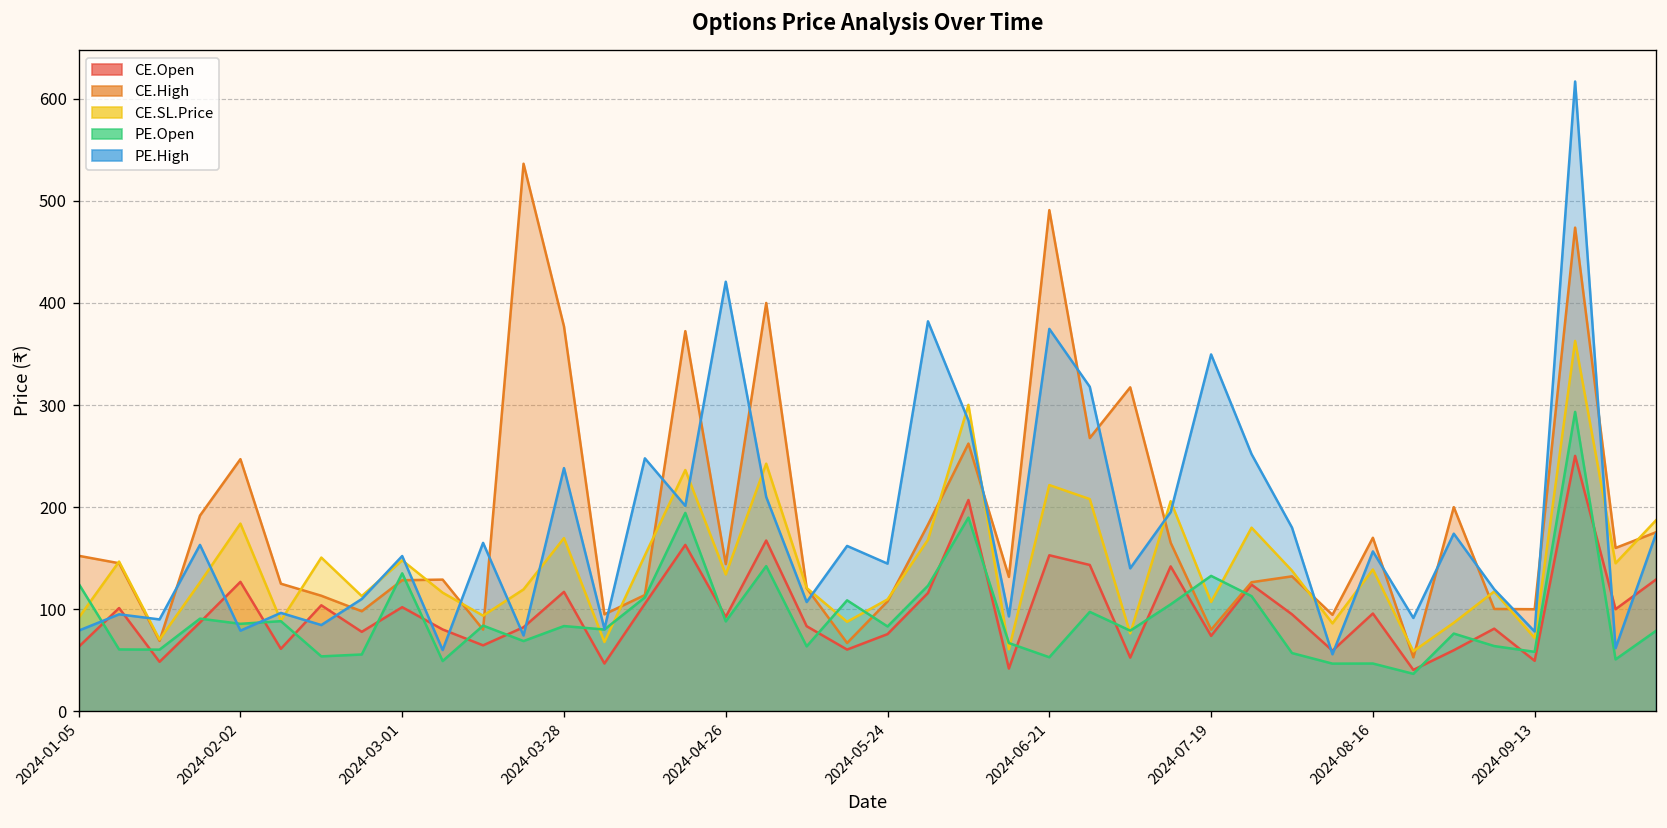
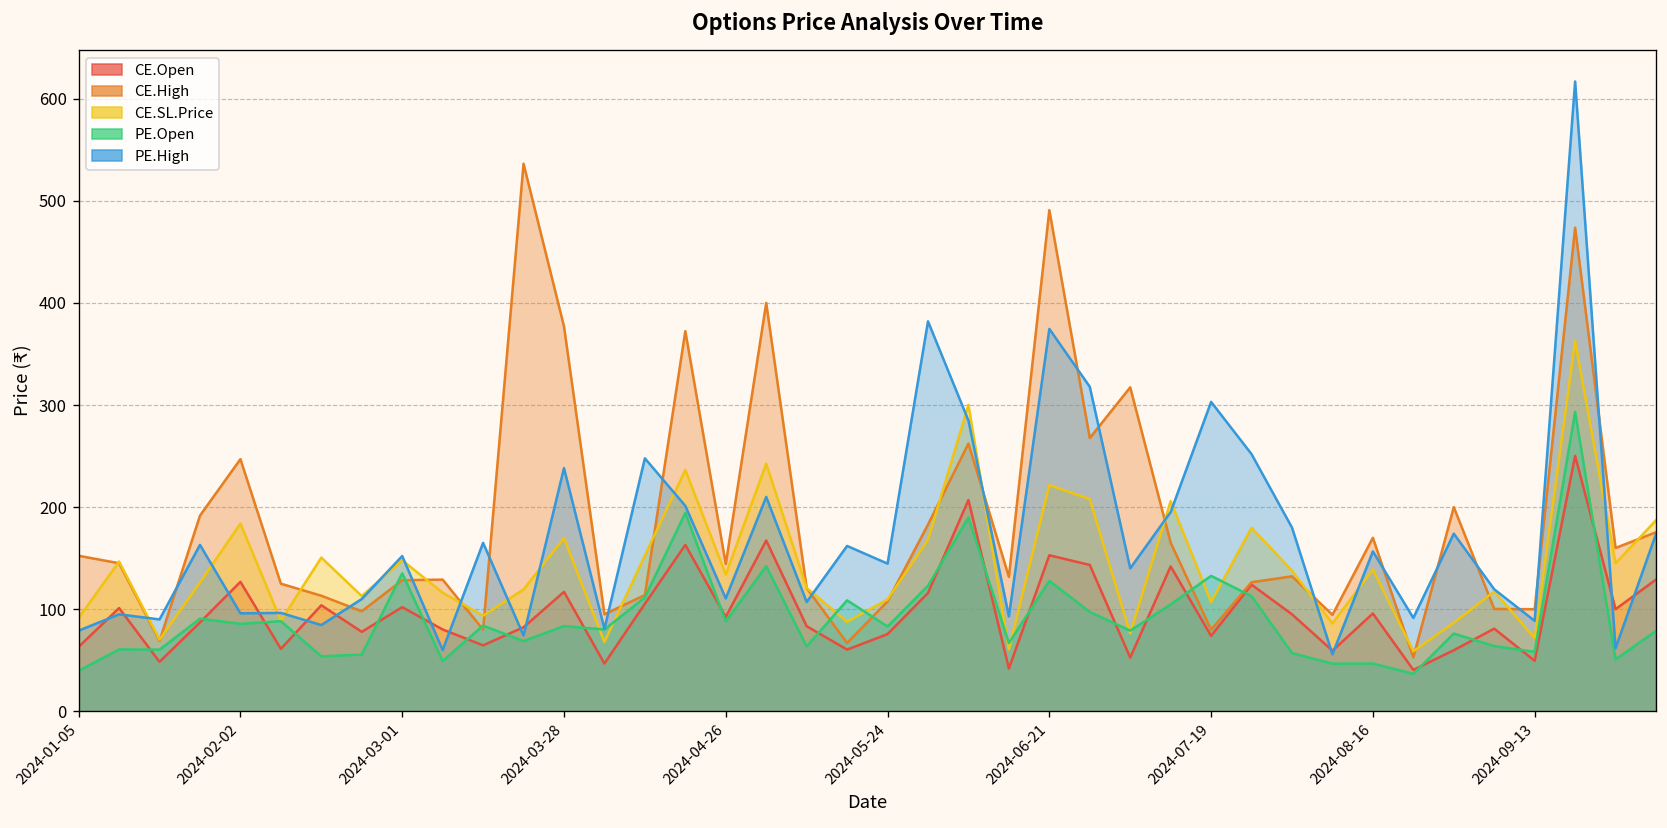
  {
    "PE.Open": {
-     "2024-01-05": 120,
+     "2024-01-05": 40,
      "2024-02-02": 90,
      "2024-03-01": 140,
      "2024-03-28": 80,
      "2024-04-26": 90,
      "2024-05-24": 80,
-     "2024-06-21": 50,
+     "2024-06-21": 130,
      "2024-07-19": 130,
      "2024-08-16": 50,
      "2024-09-13": 60
    },
    "PE.High": {
      "2024-01-05": 80,
-     "2024-02-02": 80,
+     "2024-02-02": 100,
      "2024-03-01": 150,
      "2024-03-28": 240,
-     "2024-04-26": 420,
+     "2024-04-26": 110,
      "2024-05-24": 140,
      "2024-06-21": 370,
-     "2024-07-19": 350,
+     "2024-07-19": 300,
      "2024-08-16": 160,
-     "2024-09-13": 80
+     "2024-09-13": 90
    }
  }
